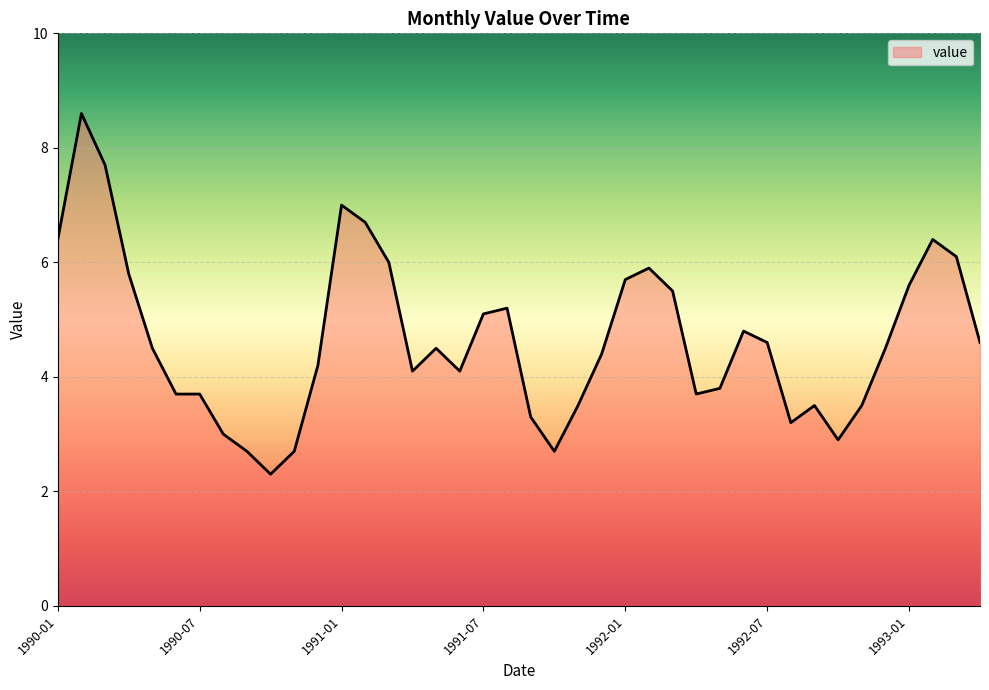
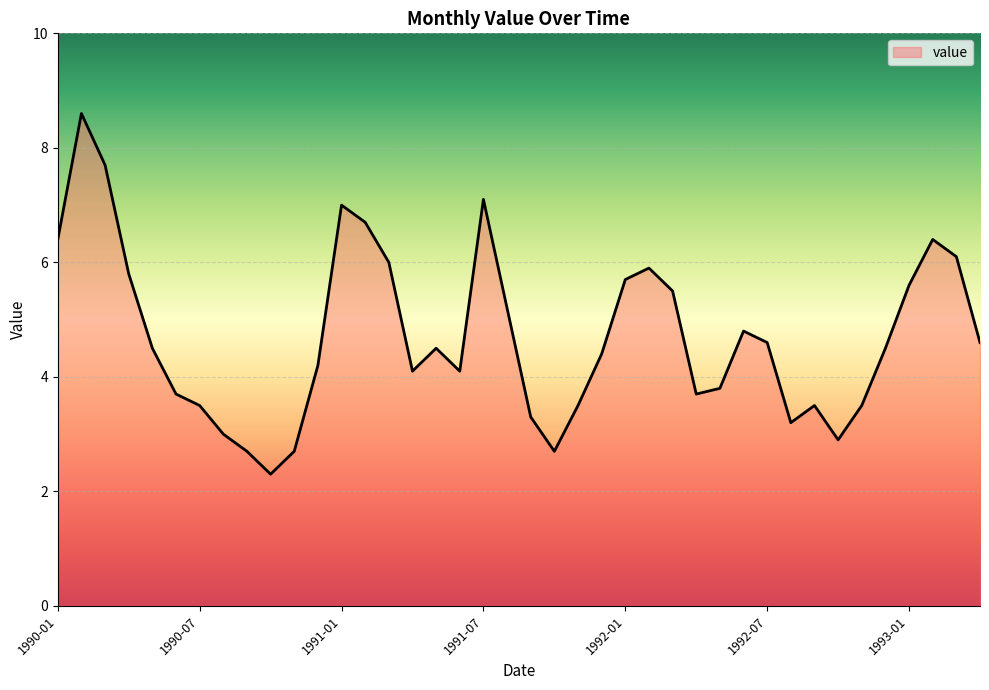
  {
    "1990-01": 6.4,
-   "1990-07": 3.7,
+   "1990-07": 3.5,
    "1991-01": 7.0,
-   "1991-07": 5.1,
+   "1991-07": 7.1,
    "1992-01": 5.7,
    "1992-07": 4.6,
    "1993-01": 5.6
  }
